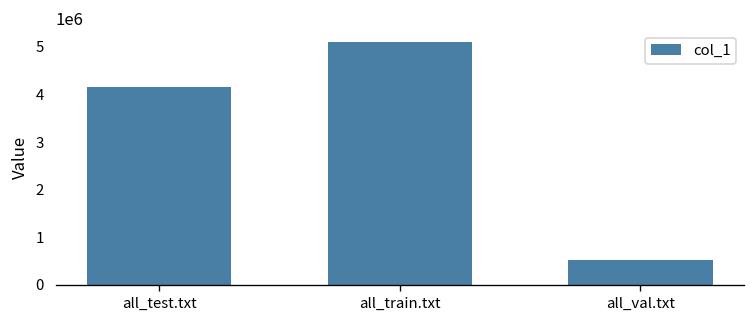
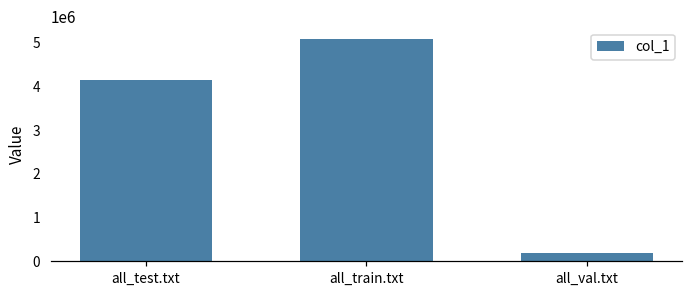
  {
    "all_test.txt": 4100000,
    "all_train.txt": 5100000,
-   "all_val.txt": 500000
+   "all_val.txt": 200000
  }
